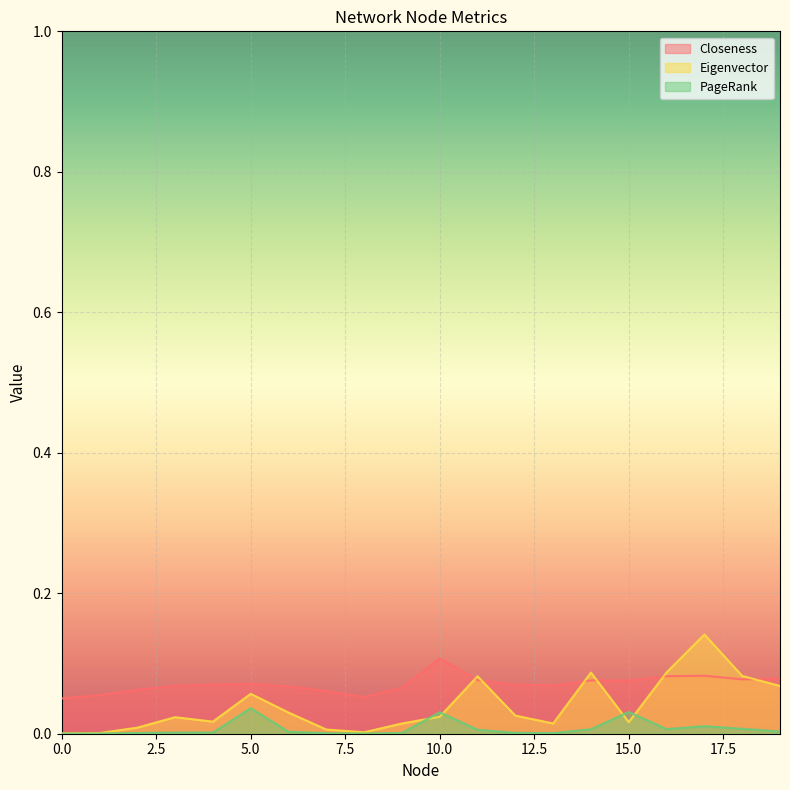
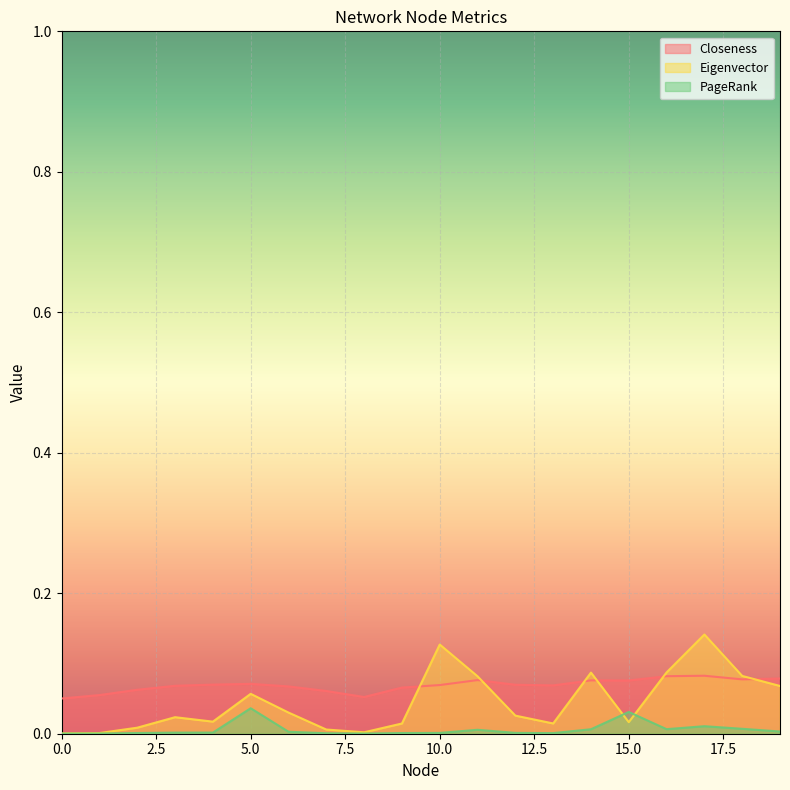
  {
    "Closeness": {
      "0.0": 0.05,
      "5.0": 0.07,
-     "10.0": 0.11,
+     "10.0": 0.07,
      "15.0": 0.08
    },
    "Eigenvector": {
      "5.0": 0.06,
-     "10.0": 0.02,
+     "10.0": 0.13,
      "15.0": 0.02
    },
    "PageRank": {
      "5.0": 0.04,
-     "10.0": 0.03,
+     "10.0": 0.00,
      "15.0": 0.03
    }
  }
